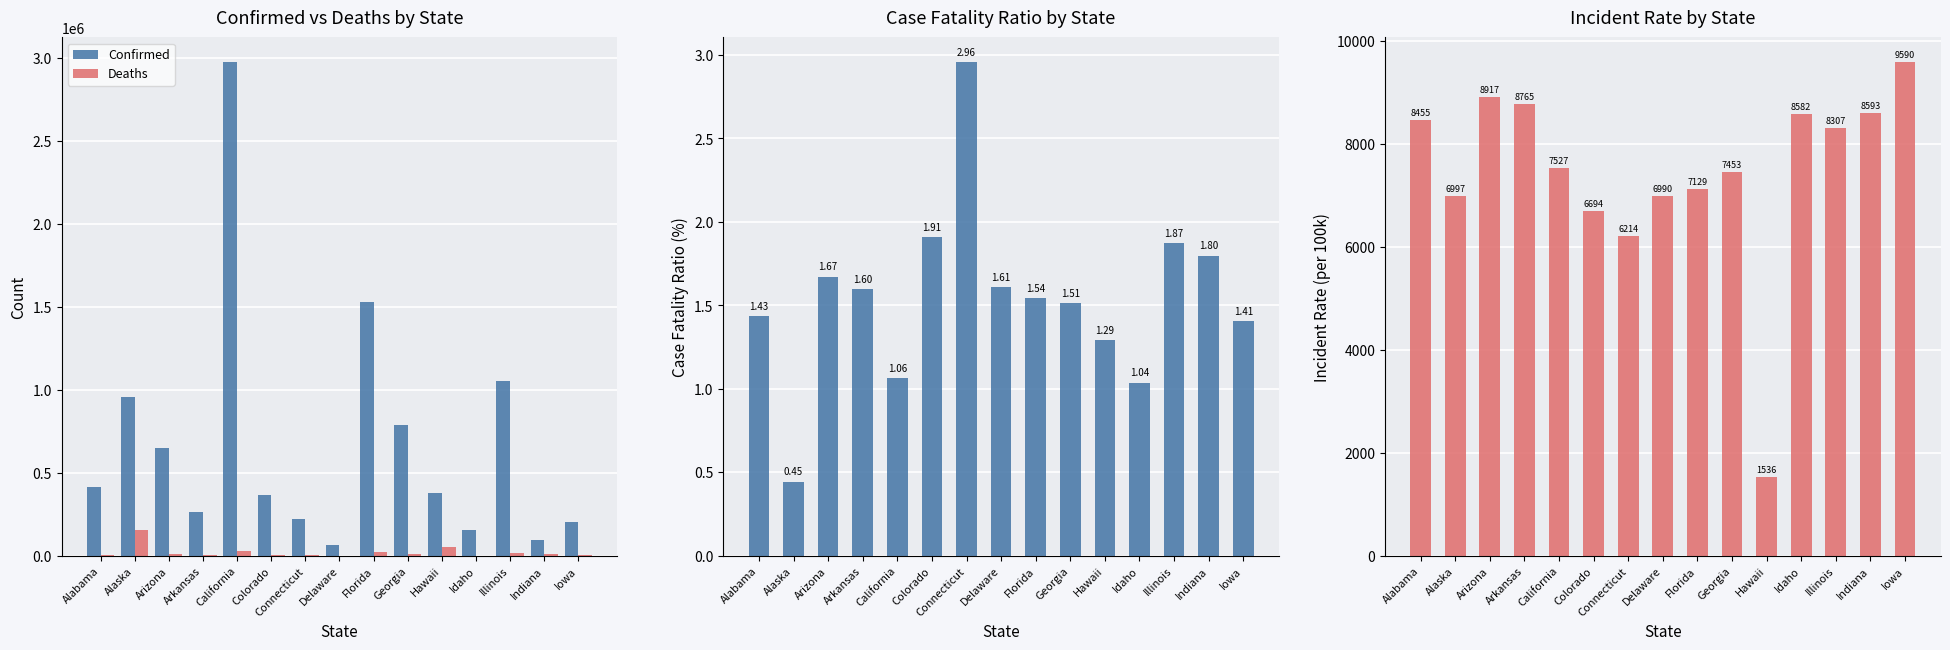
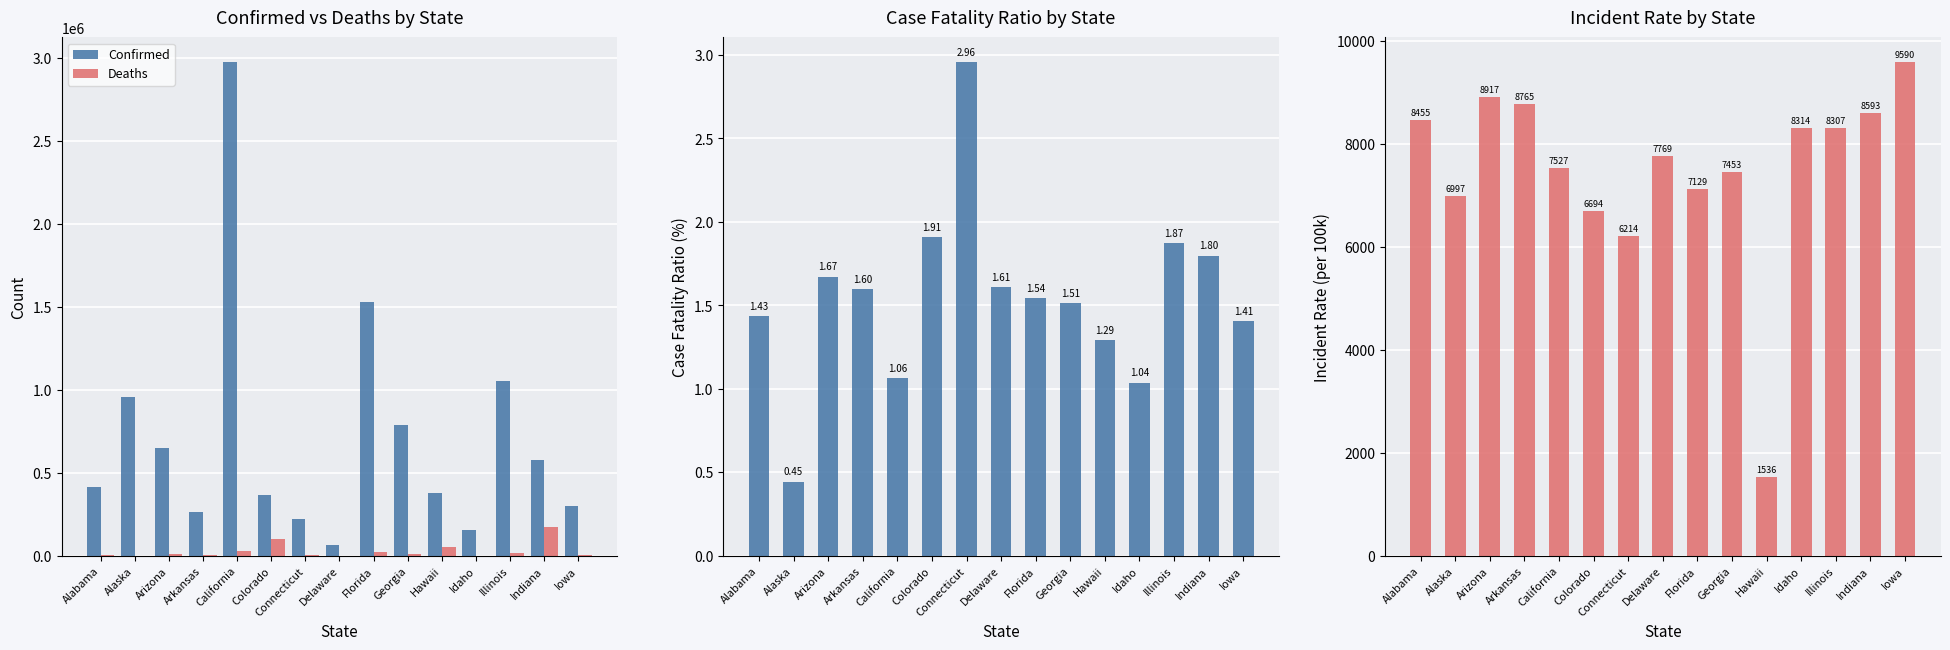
  {
    "Confirmed vs Deaths by State": {
      "Confirmed": {
        "Alabama": 410000,
        "Alaska": 960000,
        "Arizona": 650000,
        "Arkansas": 260000,
        "California": 2970000,
        "Colorado": 370000,
        "Connecticut": 220000,
        "Delaware": 70000,
        "Florida": 1530000,
        "Georgia": 790000,
        "Hawaii": 380000,
        "Idaho": 150000,
        "Illinois": 1050000,
-       "Indiana": 100000,
-       "Iowa": 210000
+       "Indiana": 580000,
+       "Iowa": 300000
      },
      "Deaths": {
-       "Alaska": 150000,
+       "Alaska": 0,
        "California": 30000,
-       "Colorado": 10000,
+       "Colorado": 100000,
        "Florida": 20000,
        "Hawaii": 50000,
        "Illinois": 20000,
-       "Indiana": 10000
+       "Indiana": 170000
      }
    },
    "Case Fatality Ratio by State": {
      "Alabama": 1.43,
      "Alaska": 0.45,
      "Arizona": 1.67,
      "Arkansas": 1.60,
      "California": 1.06,
      "Colorado": 1.91,
      "Connecticut": 2.96,
      "Delaware": 1.61,
      "Florida": 1.54,
      "Georgia": 1.51,
      "Hawaii": 1.29,
      "Idaho": 1.04,
      "Illinois": 1.87,
      "Indiana": 1.80,
      "Iowa": 1.41
    },
    "Incident Rate by State": {
      "Alabama": 8455,
      "Alaska": 6997,
      "Arizona": 8917,
      "Arkansas": 8765,
      "California": 7527,
      "Colorado": 6694,
      "Connecticut": 6214,
-     "Delaware": 6990,
+     "Delaware": 7769,
      "Florida": 7129,
      "Georgia": 7453,
      "Hawaii": 1536,
-     "Idaho": 8582,
+     "Idaho": 8314,
      "Illinois": 8307,
      "Indiana": 8593,
      "Iowa": 9590
    }
  }
